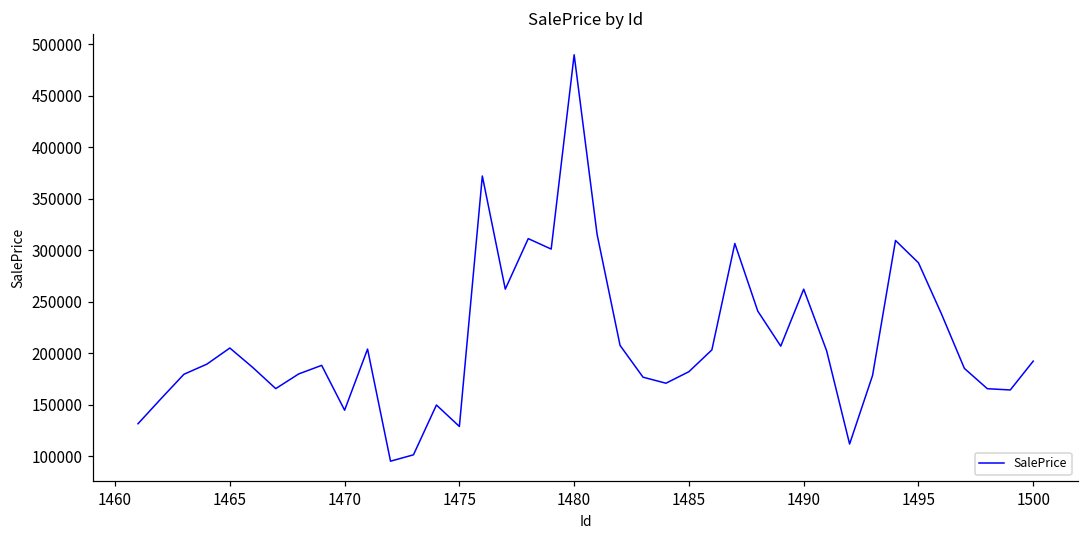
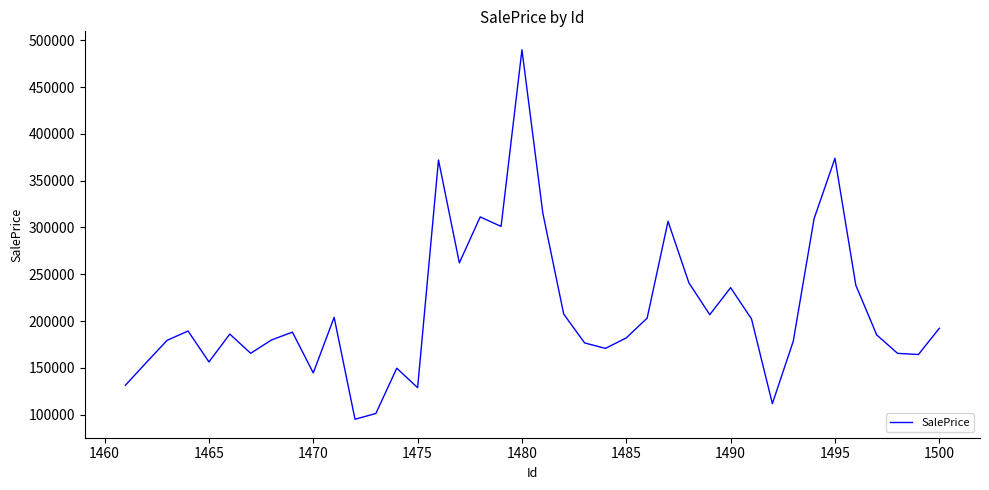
  {
-   "1465": 210000,
+   "1465": 160000,
    "1470": 140000,
    "1475": 130000,
    "1480": 490000,
    "1485": 180000,
-   "1490": 260000,
-   "1495": 290000,
+   "1490": 240000,
+   "1495": 370000,
    "1500": 190000
  }
